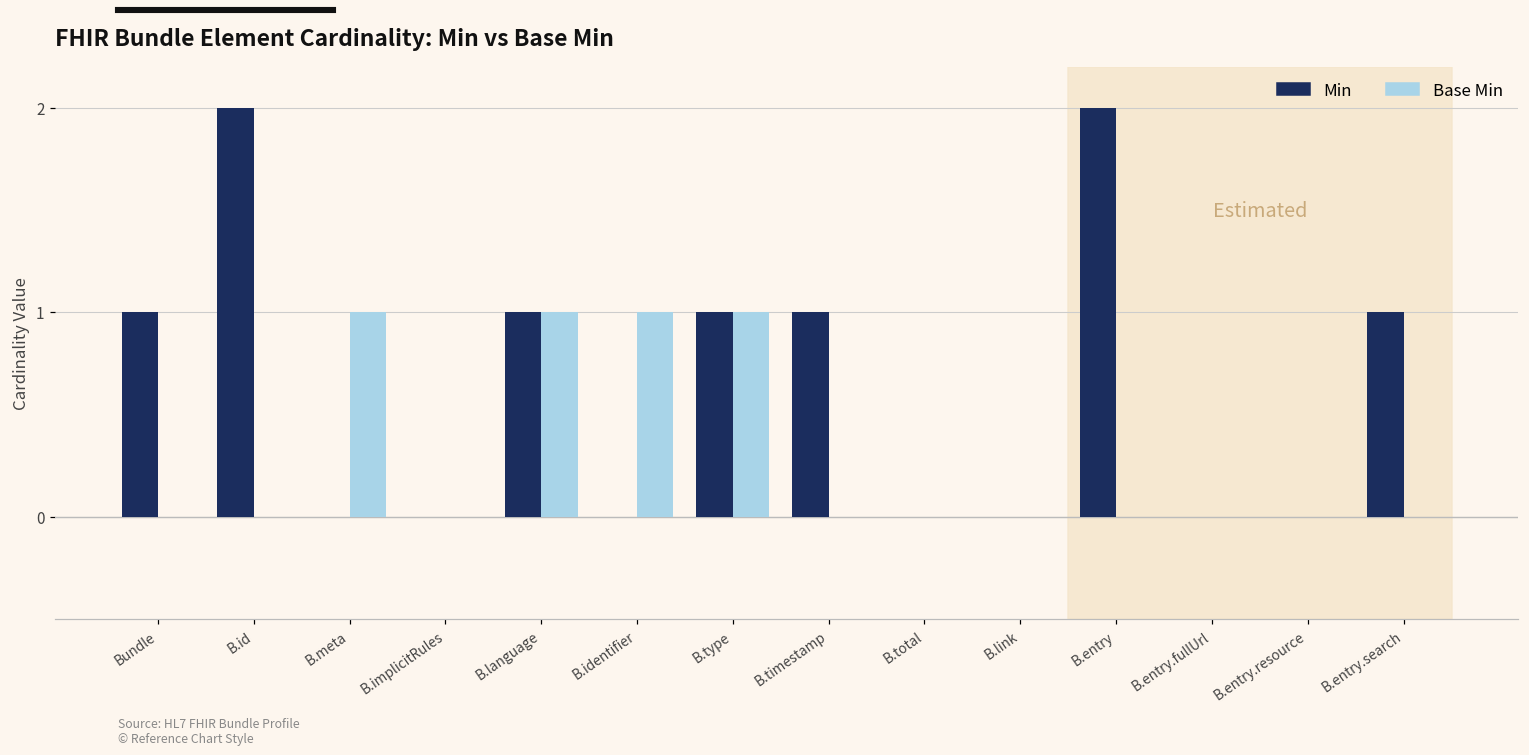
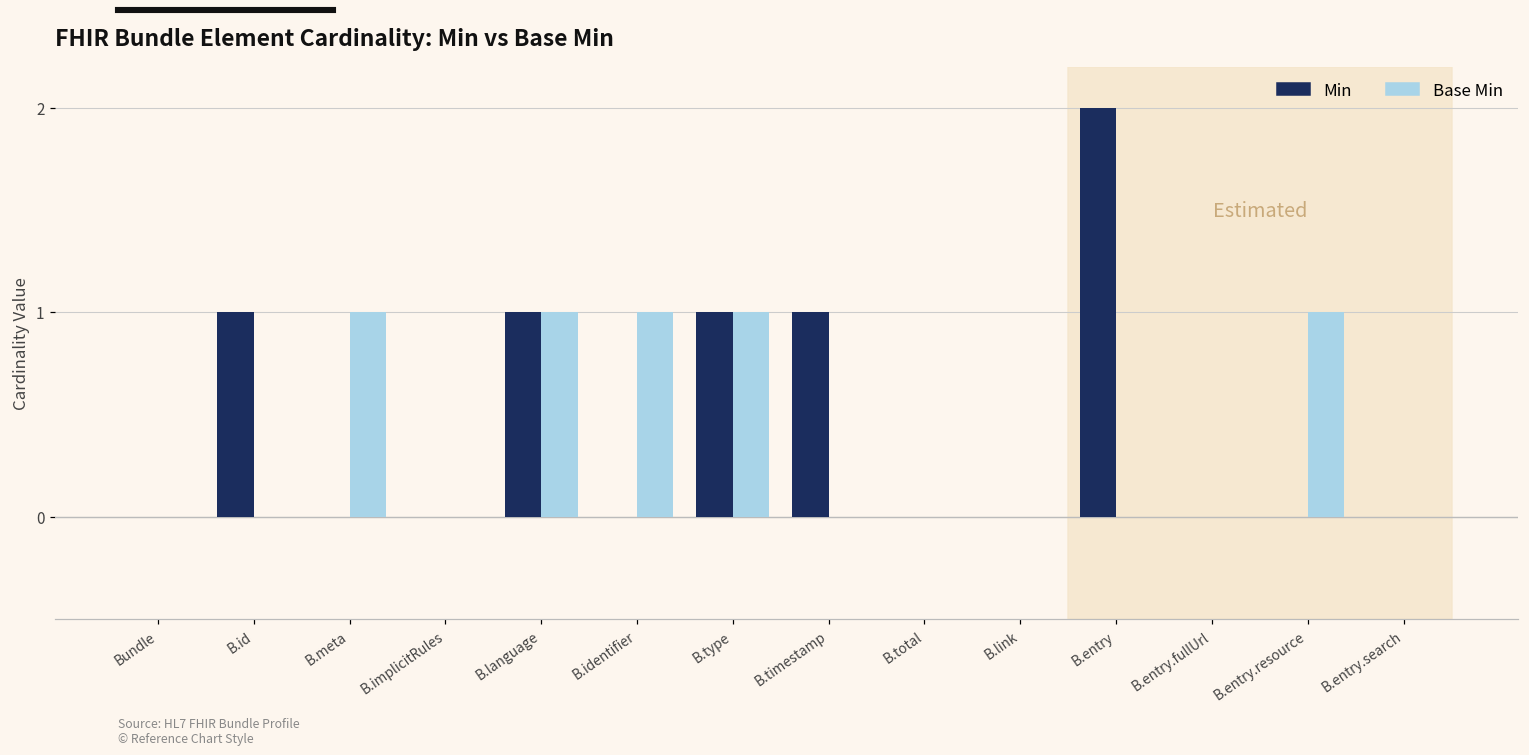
  {
    "Min": {
-     "Bundle": 1,
-     "B.id": 2,
+     "Bundle": 0,
+     "B.id": 1,
      "B.meta": 0,
      "B.implicitRules": 0,
      "B.language": 1,
      "B.identifier": 0,
      "B.type": 1,
      "B.timestamp": 1,
      "B.total": 0,
      "B.link": 0,
      "B.entry": 2,
      "B.entry.fullUrl": 0,
      "B.entry.resource": 0,
-     "B.entry.search": 1
+     "B.entry.search": 0
    },
    "Base Min": {
      "Bundle": 0,
      "B.id": 0,
      "B.meta": 1,
      "B.implicitRules": 0,
      "B.language": 1,
      "B.identifier": 1,
      "B.type": 1,
      "B.timestamp": 0,
      "B.total": 0,
      "B.link": 0,
      "B.entry": 0,
      "B.entry.fullUrl": 0,
-     "B.entry.resource": 0,
+     "B.entry.resource": 1,
      "B.entry.search": 0
    }
  }
